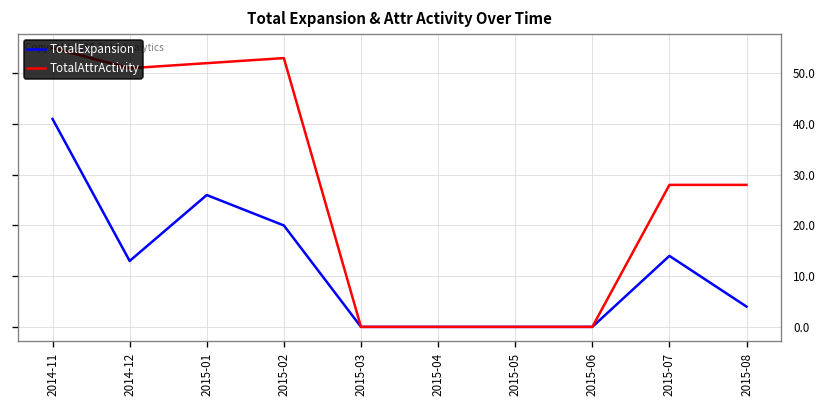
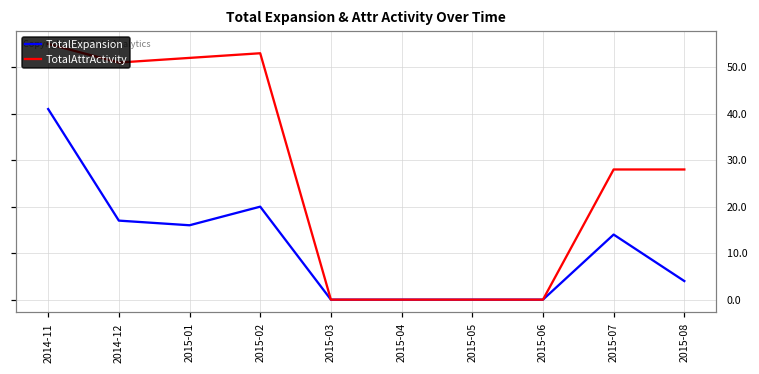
  {
    "TotalExpansion": {
      "2014-11": 41,
-     "2014-12": 13,
-     "2015-01": 26,
+     "2014-12": 17,
+     "2015-01": 16,
      "2015-02": 20,
      "2015-07": 14,
      "2015-08": 4
    },
    "TotalAttrActivity": {
      "2015-01": 52,
      "2015-02": 53,
      "2015-07": 28,
      "2015-08": 28
    }
  }
